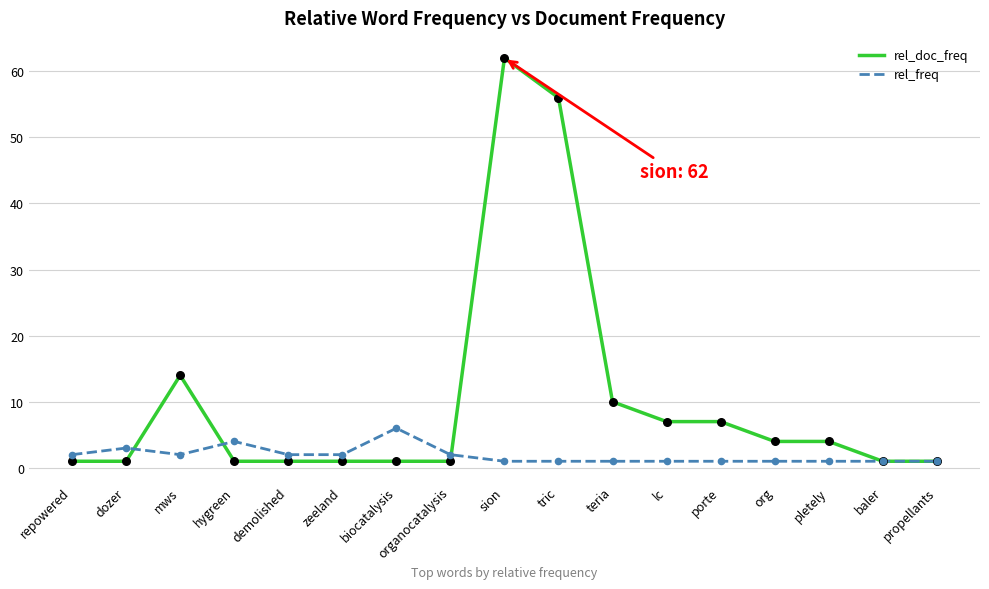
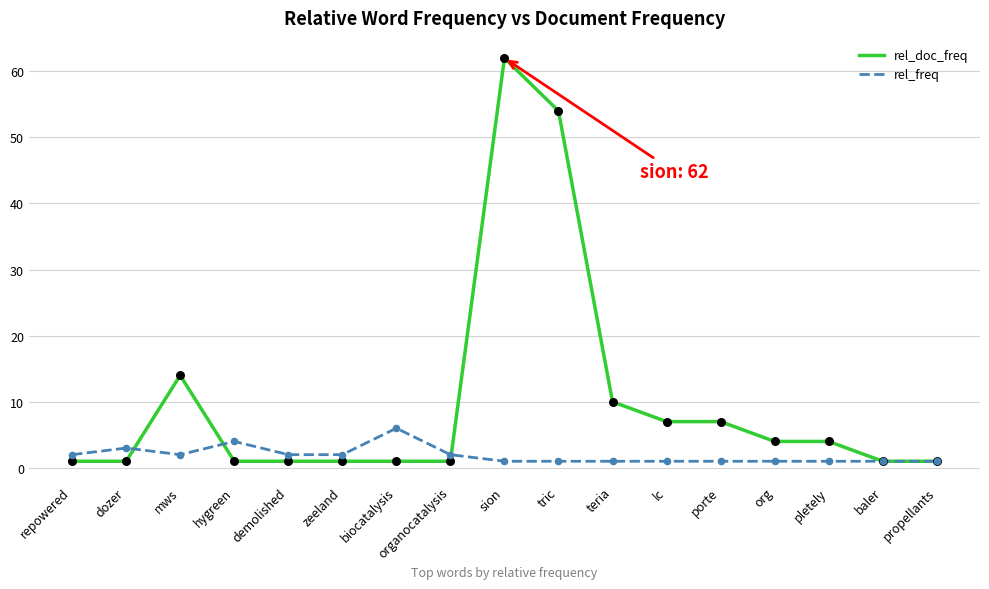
  {
    "rel_doc_freq": {
      "repowered": 1,
      "dozer": 1,
      "mws": 14,
      "hygreen": 1,
      "demolished": 1,
      "zeeland": 1,
      "biocatalysis": 1,
      "organocatalysis": 1,
      "sion": 62,
-     "tric": 56,
+     "tric": 54,
      "teria": 10,
      "lc": 7,
      "porte": 7,
      "org": 4,
      "pletely": 4
    },
    "rel_freq": {
      "repowered": 2,
      "dozer": 3,
      "mws": 2,
      "hygreen": 4,
      "demolished": 2,
      "zeeland": 2,
      "biocatalysis": 6,
      "organocatalysis": 2,
      "sion": 1,
      "tric": 1,
      "teria": 1,
      "lc": 1,
      "porte": 1,
      "org": 1,
      "pletely": 1
    }
  }
